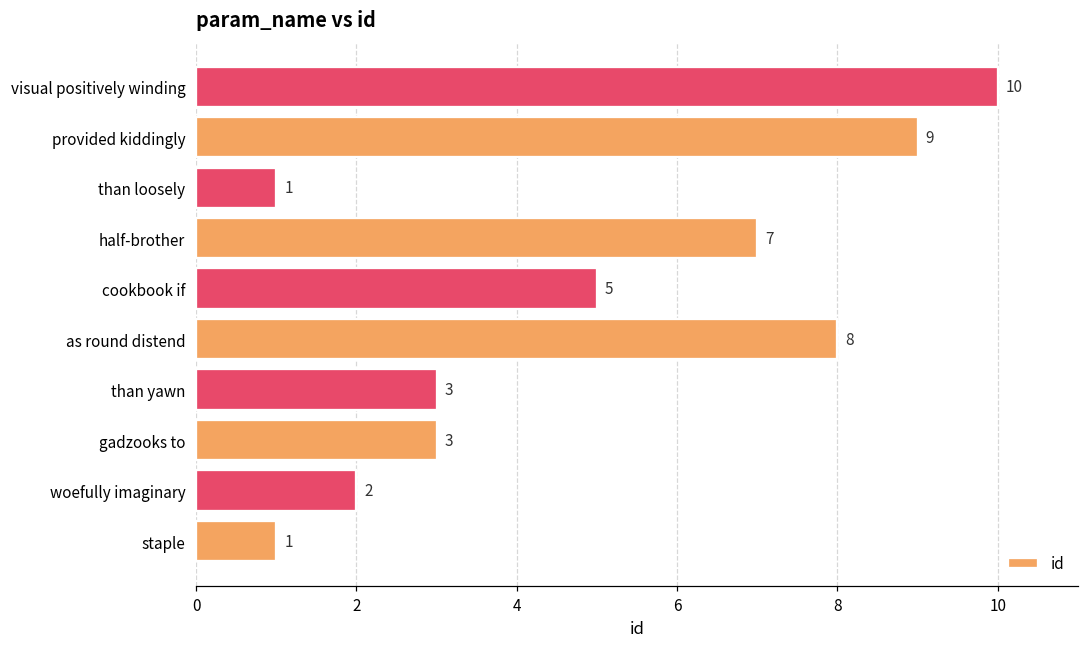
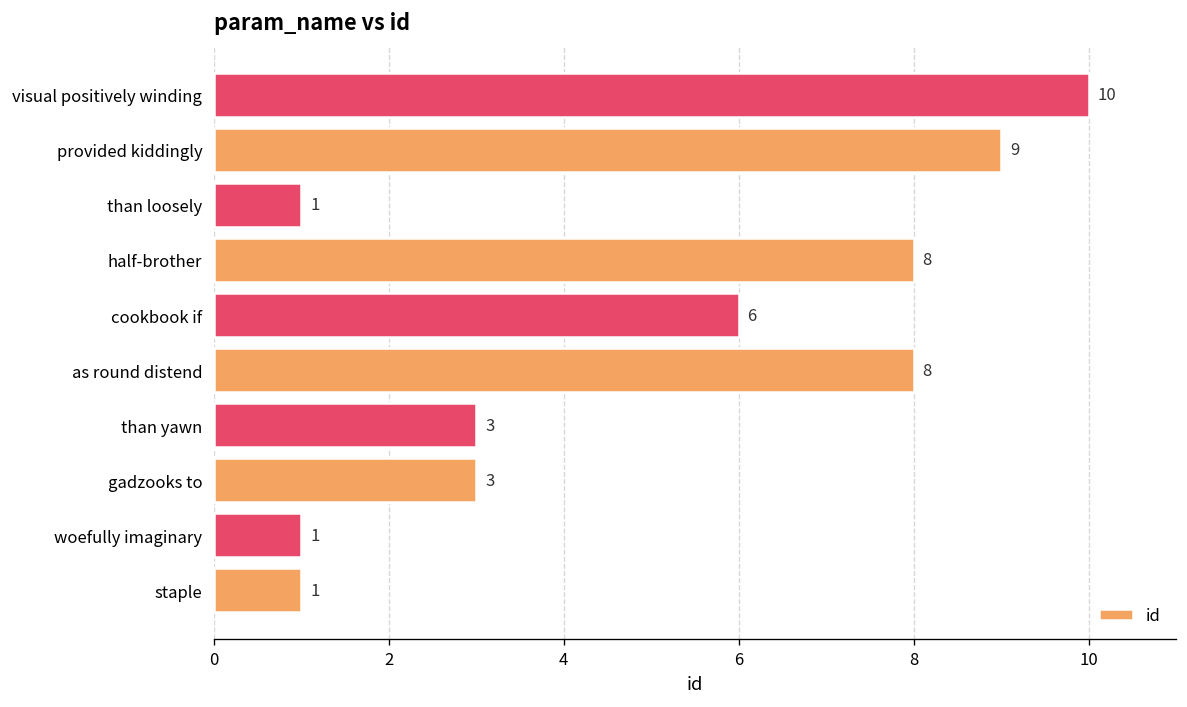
  {
    "visual positively winding": 10,
    "provided kiddingly": 9,
    "than loosely": 1,
-   "half-brother": 7,
-   "cookbook if": 5,
+   "half-brother": 8,
+   "cookbook if": 6,
    "as round distend": 8,
    "than yawn": 3,
    "gadzooks to": 3,
-   "woefully imaginary": 2,
+   "woefully imaginary": 1,
    "staple": 1
  }
